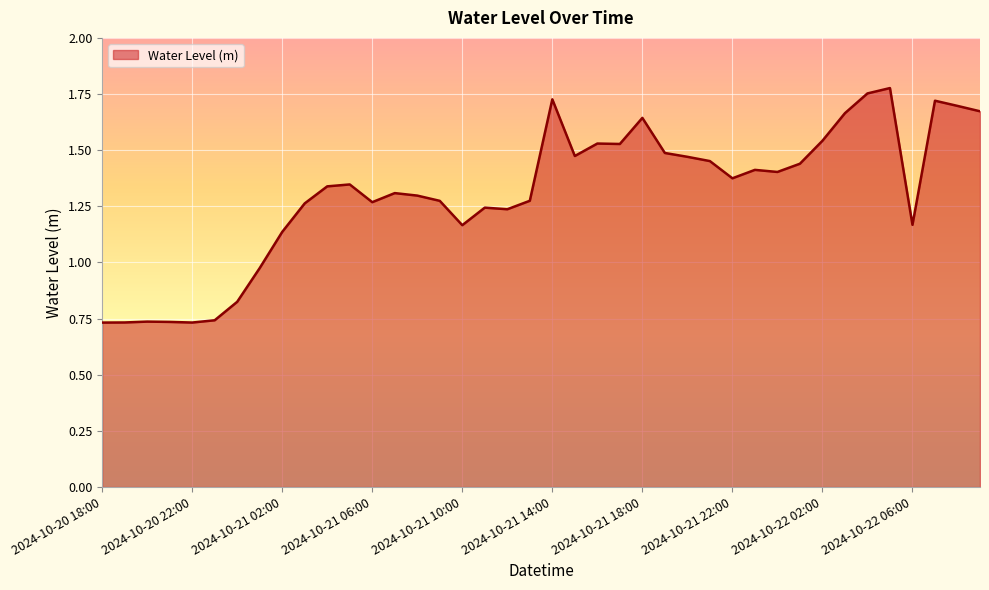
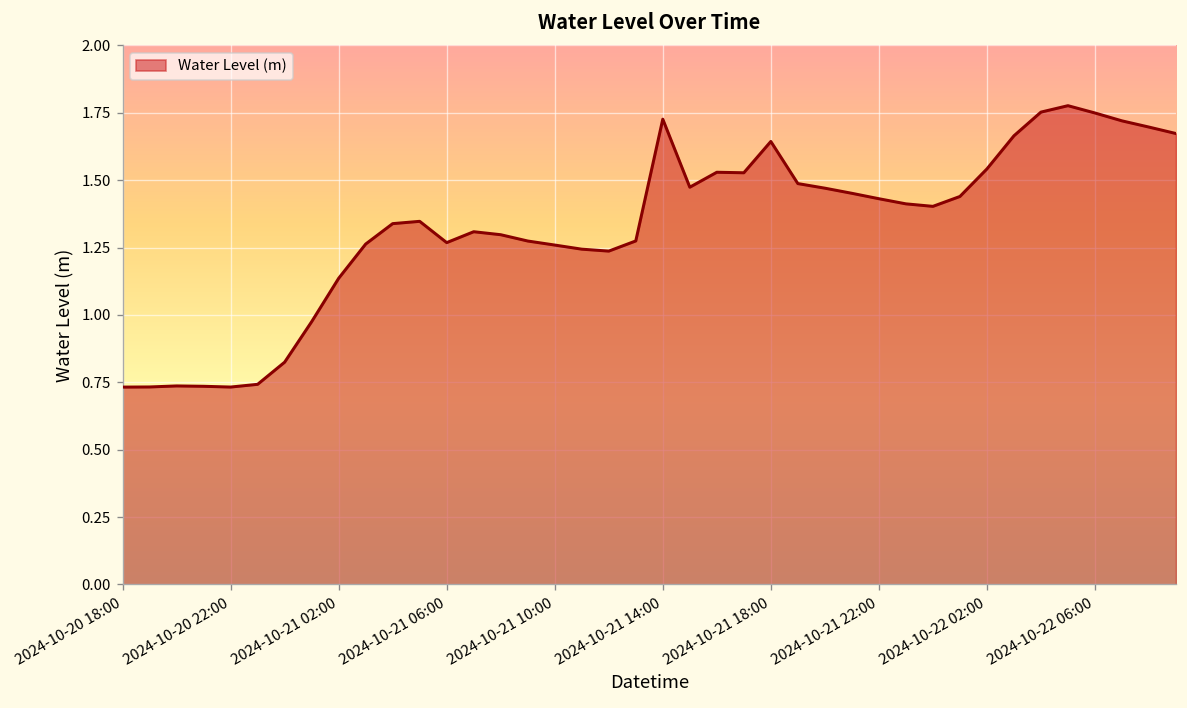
  {
    "2024-10-20 18:00": 0.73,
    "2024-10-20 22:00": 0.73,
    "2024-10-21 02:00": 1.14,
    "2024-10-21 06:00": 1.27,
-   "2024-10-21 10:00": 1.17,
+   "2024-10-21 10:00": 1.26,
    "2024-10-21 14:00": 1.73,
    "2024-10-21 18:00": 1.64,
-   "2024-10-21 22:00": 1.37,
+   "2024-10-21 22:00": 1.43,
    "2024-10-22 02:00": 1.54,
-   "2024-10-22 06:00": 1.17
+   "2024-10-22 06:00": 1.75
  }
